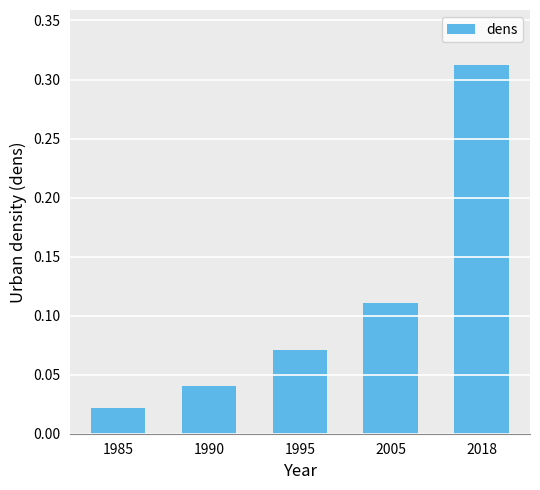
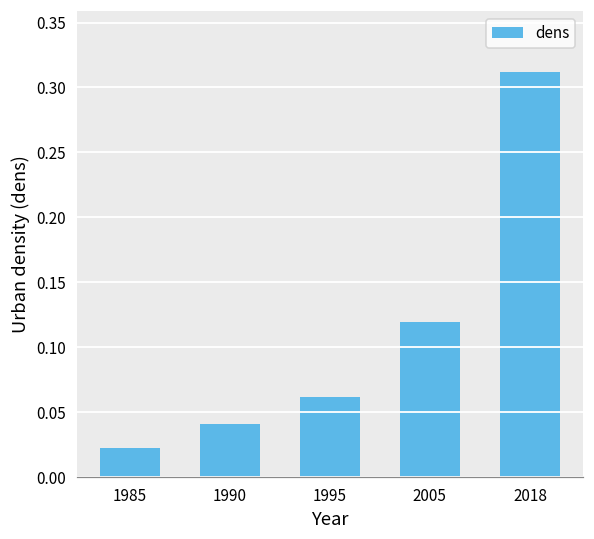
  {
    "1985": 0.022,
    "1990": 0.041,
-   "1995": 0.071,
-   "2005": 0.111,
+   "1995": 0.061,
+   "2005": 0.120,
    "2018": 0.312
  }
